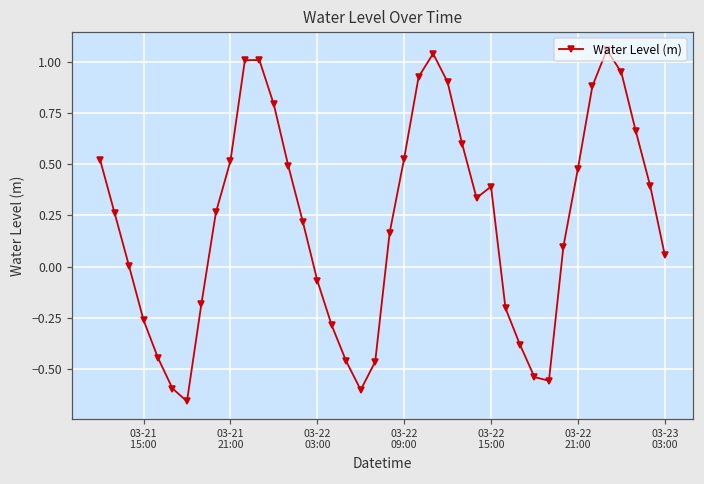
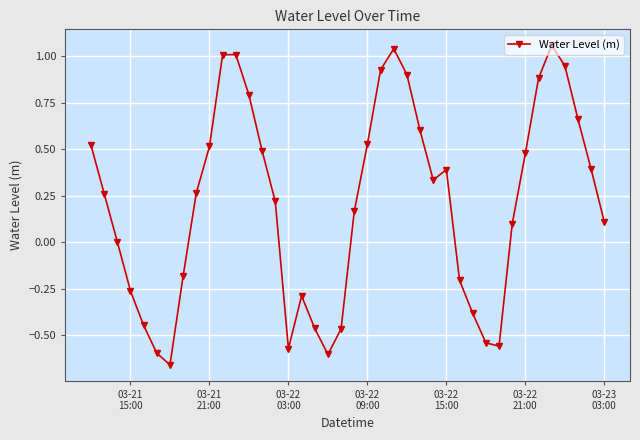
  {
    "03-21 15:00": -0.26,
    "03-21 21:00": 0.51,
-   "03-22 03:00": -0.07,
+   "03-22 03:00": -0.57,
    "03-22 09:00": 0.53,
    "03-22 15:00": 0.39,
    "03-22 21:00": 0.48,
-   "03-23 03:00": 0.06
+   "03-23 03:00": 0.11
  }
